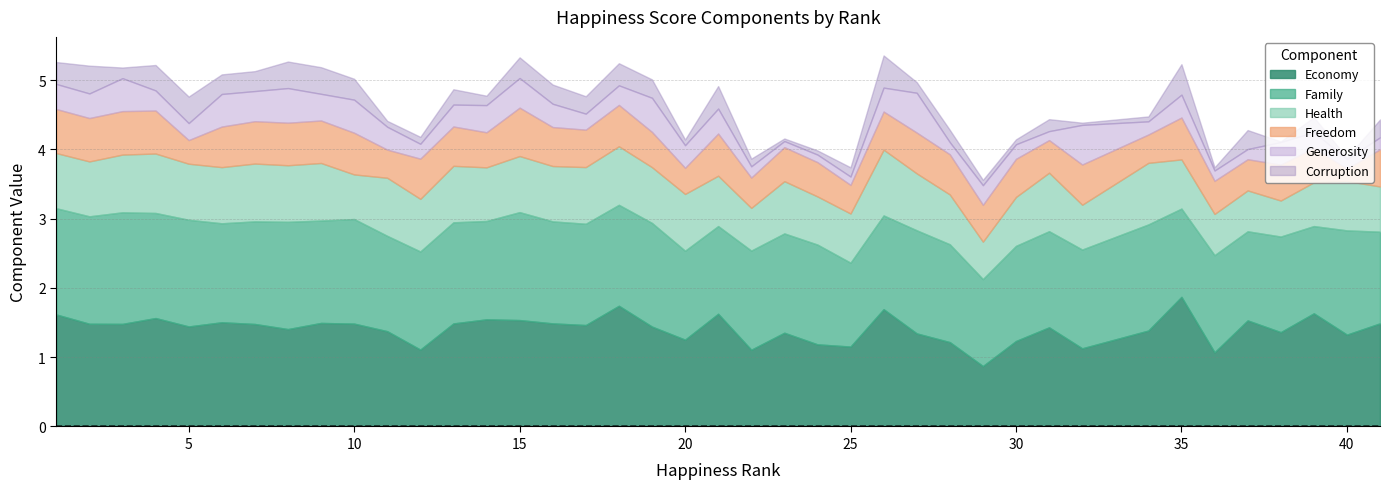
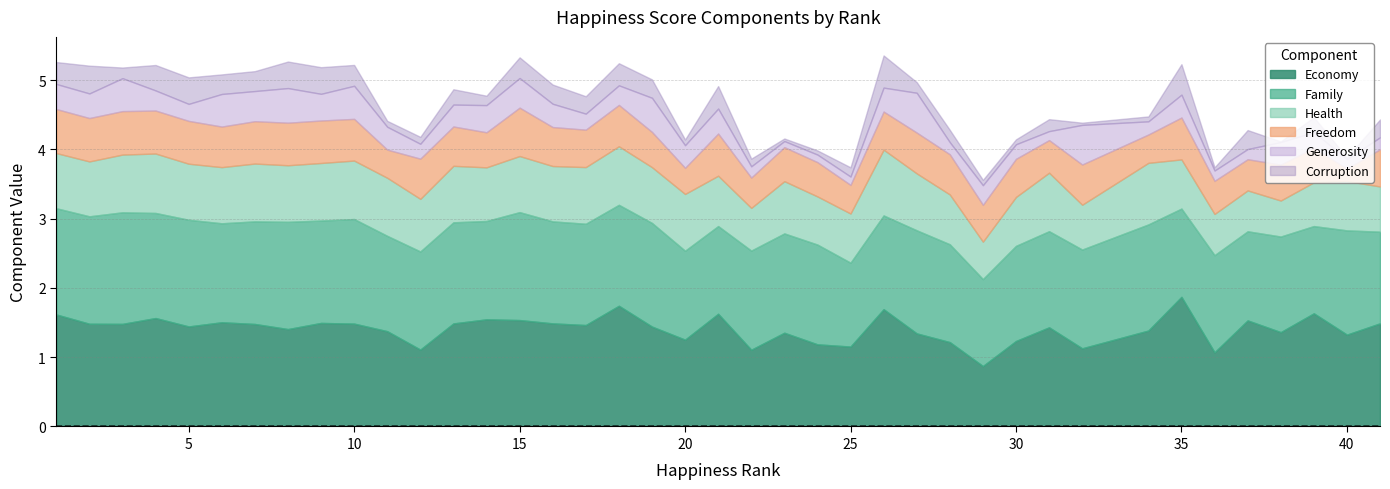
  {
    "Health": {
      "5": 0.8,
-     "10": 0.6,
+     "10": 0.8,
      "15": 0.8,
      "20": 0.8,
      "25": 0.7,
      "30": 0.7,
      "35": 0.7
    },
    "Freedom": {
-     "5": 0.3,
+     "5": 0.6,
      "10": 0.6,
      "15": 0.7,
      "20": 0.4,
      "25": 0.4,
      "30": 0.6,
      "35": 0.6
    }
  }
